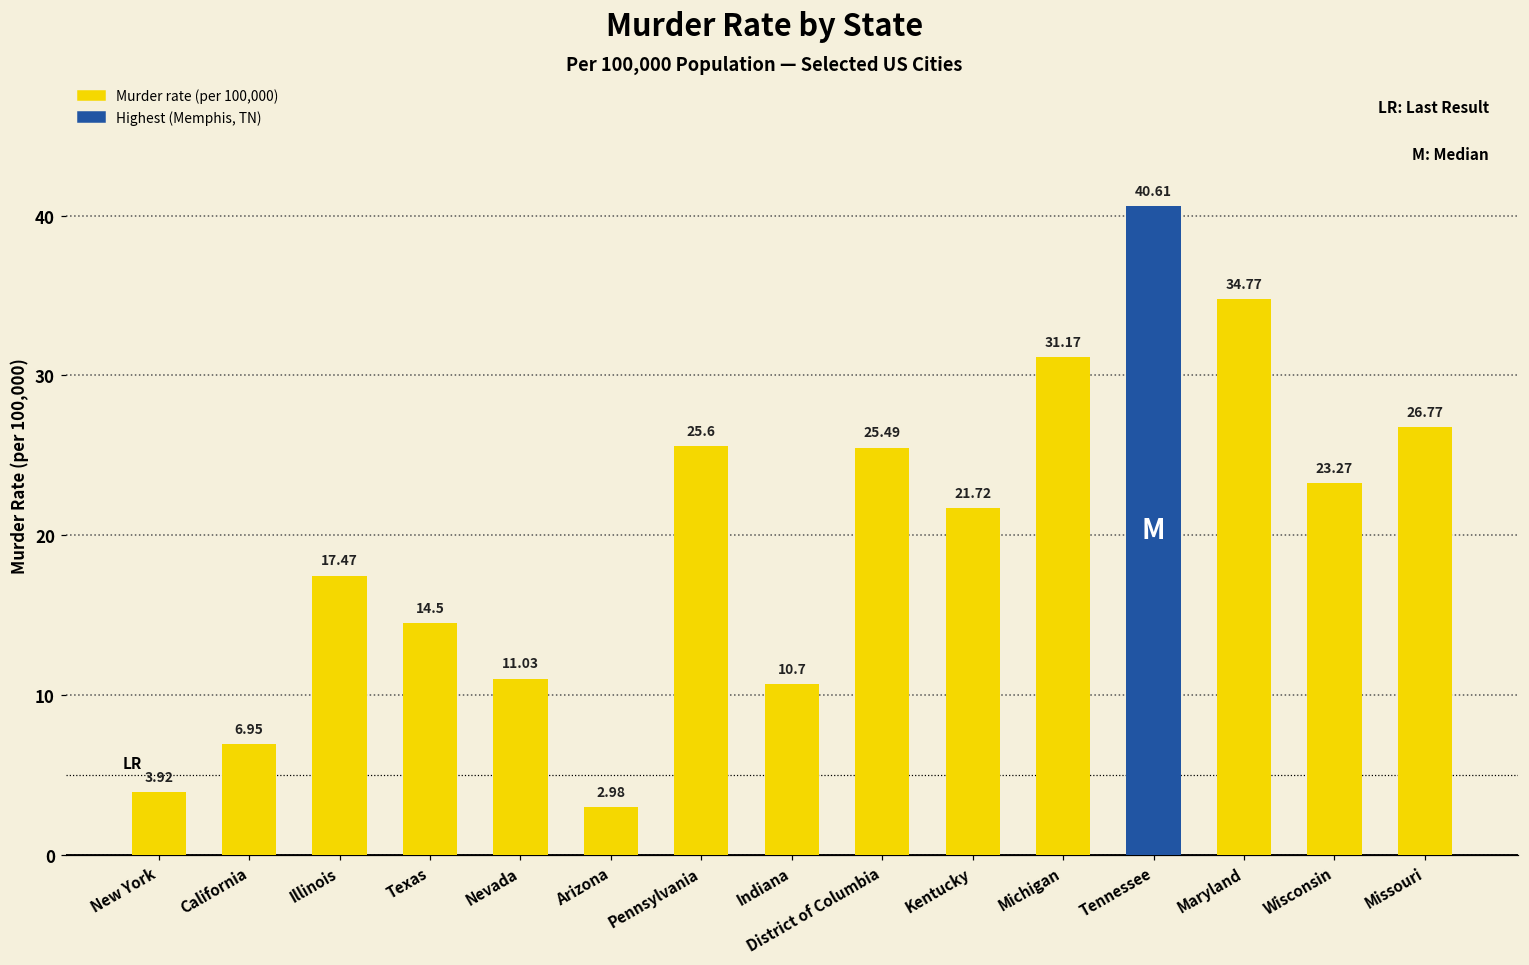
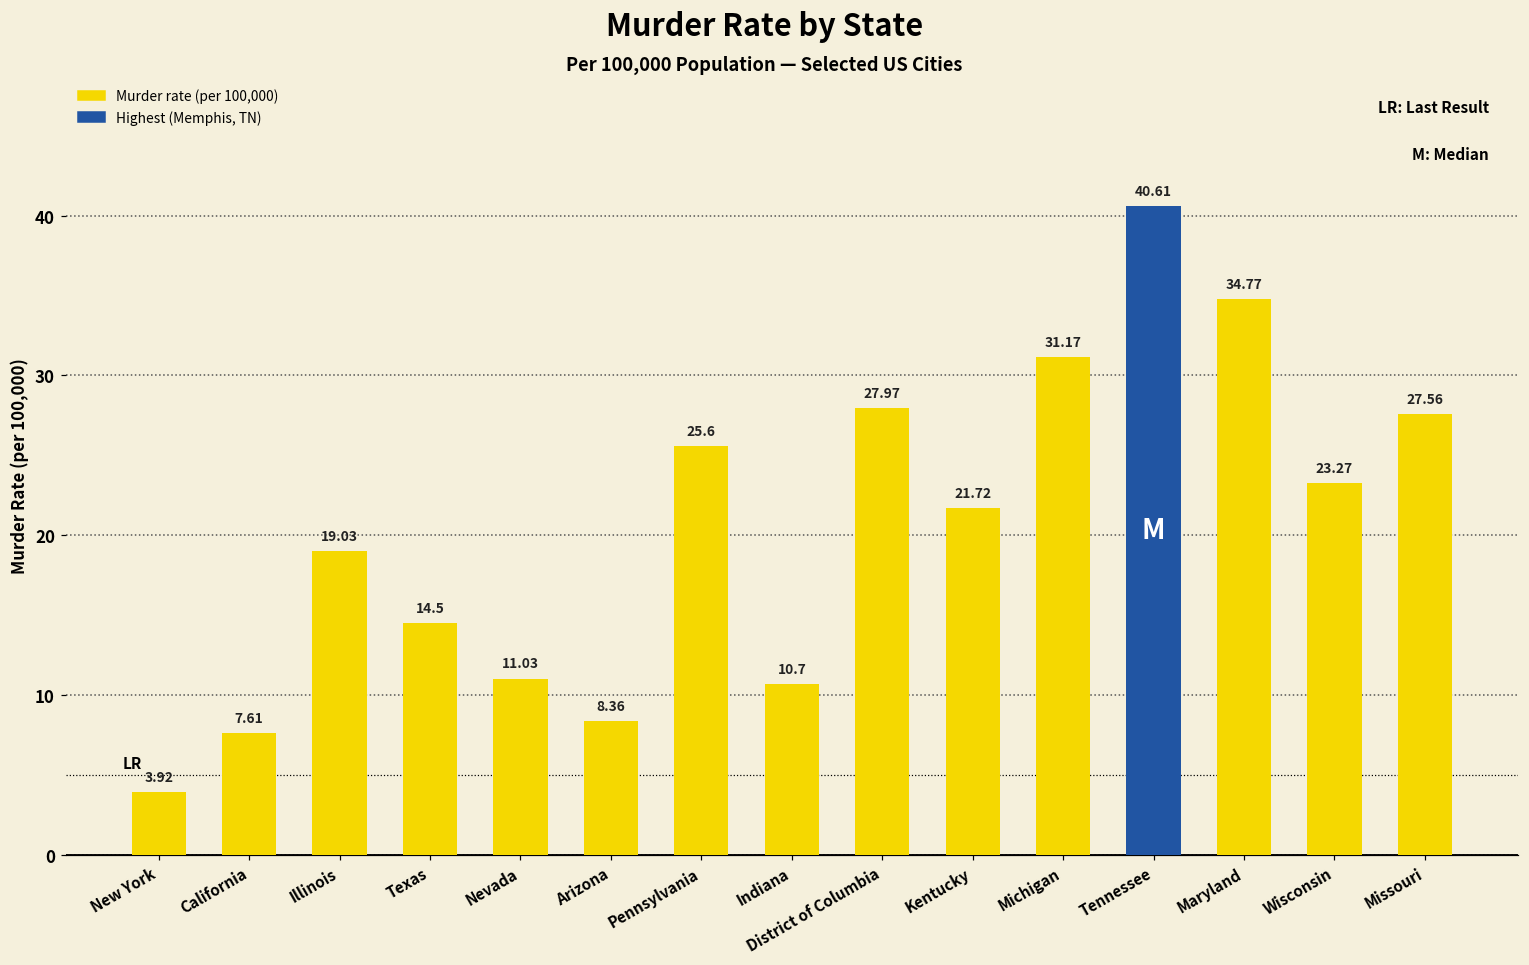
  {
    "New York": 3.92,
-   "California": 6.95,
-   "Illinois": 17.47,
+   "California": 7.61,
+   "Illinois": 19.03,
    "Texas": 14.5,
    "Nevada": 11.03,
-   "Arizona": 2.98,
+   "Arizona": 8.36,
    "Pennsylvania": 25.6,
    "Indiana": 10.7,
-   "District of Columbia": 25.49,
+   "District of Columbia": 27.97,
    "Kentucky": 21.72,
    "Michigan": 31.17,
    "Tennessee": 40.61,
    "Maryland": 34.77,
    "Wisconsin": 23.27,
-   "Missouri": 26.77
+   "Missouri": 27.56
  }
